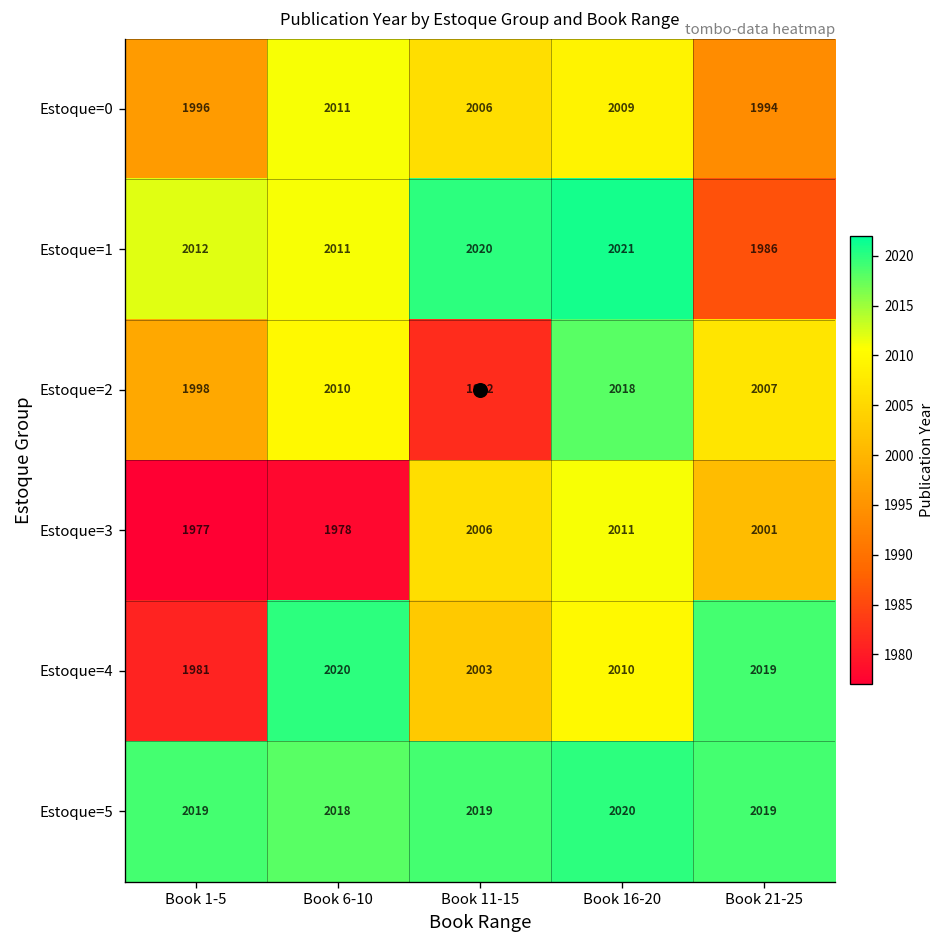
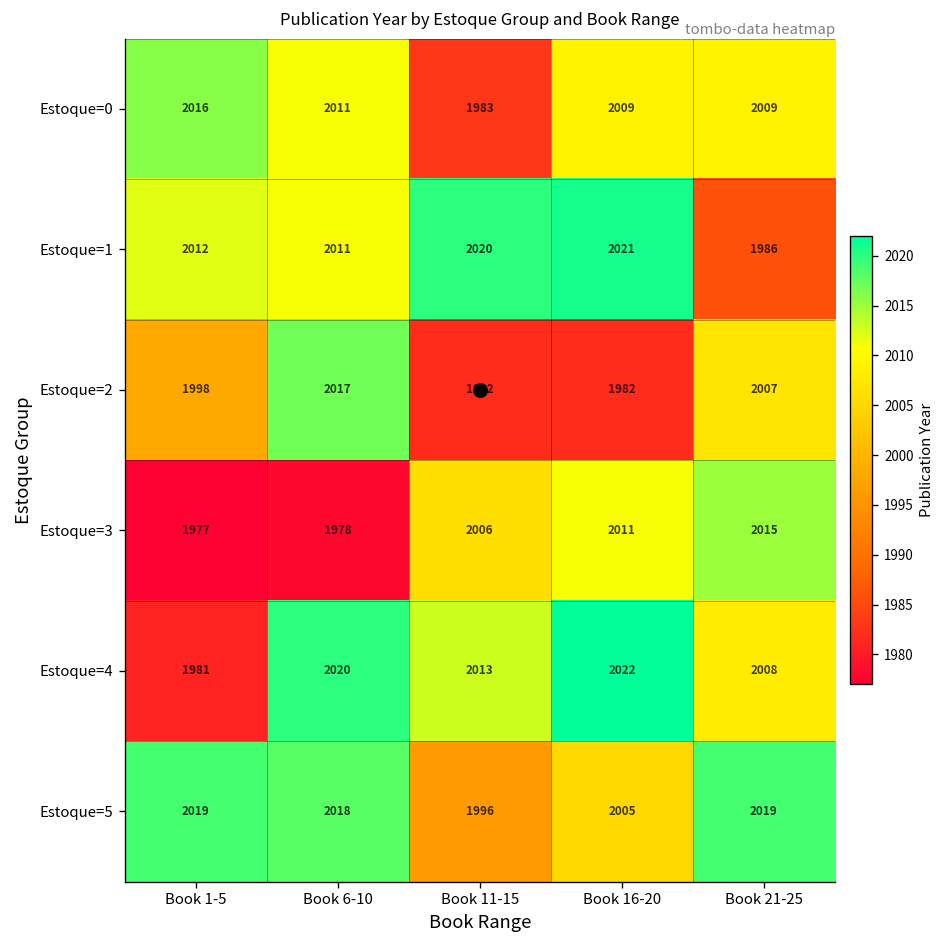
  {
    "Estoque=0": {
-     "Book 1-5": 1996,
+     "Book 1-5": 2016,
      "Book 6-10": 2011,
-     "Book 11-15": 2006,
+     "Book 11-15": 1983,
      "Book 16-20": 2009,
-     "Book 21-25": 1994
+     "Book 21-25": 2009
    },
    "Estoque=1": {
      "Book 1-5": 2012,
      "Book 6-10": 2011,
      "Book 11-15": 2020,
      "Book 16-20": 2021,
      "Book 21-25": 1986
    },
    "Estoque=2": {
      "Book 1-5": 1998,
-     "Book 6-10": 2010,
-     "Book 16-20": 2018,
+     "Book 6-10": 2017,
+     "Book 16-20": 1982,
      "Book 21-25": 2007
    },
    "Estoque=3": {
      "Book 1-5": 1977,
      "Book 6-10": 1978,
      "Book 11-15": 2006,
      "Book 16-20": 2011,
-     "Book 21-25": 2001
+     "Book 21-25": 2015
    },
    "Estoque=4": {
      "Book 1-5": 1981,
      "Book 6-10": 2020,
-     "Book 11-15": 2003,
-     "Book 16-20": 2010,
-     "Book 21-25": 2019
+     "Book 11-15": 2013,
+     "Book 16-20": 2022,
+     "Book 21-25": 2008
    },
    "Estoque=5": {
      "Book 1-5": 2019,
      "Book 6-10": 2018,
-     "Book 11-15": 2019,
-     "Book 16-20": 2020,
+     "Book 11-15": 1996,
+     "Book 16-20": 2005,
      "Book 21-25": 2019
    }
  }
